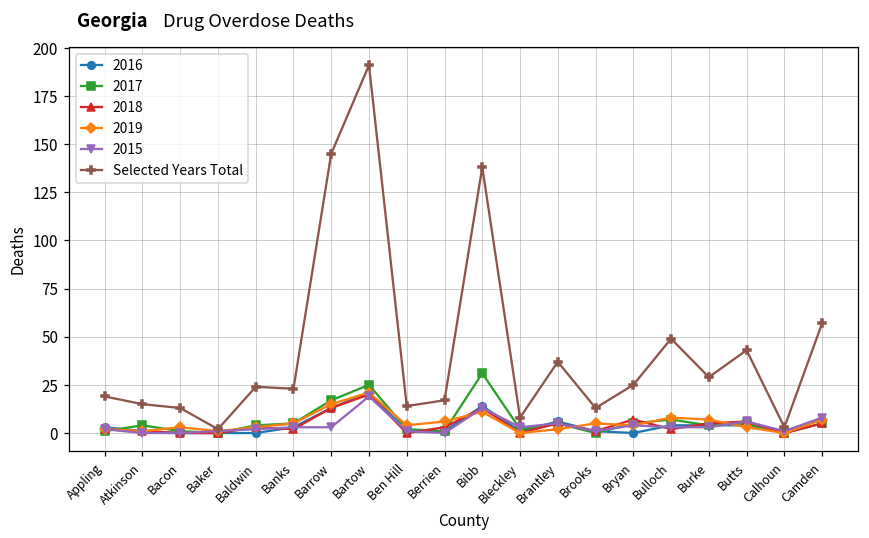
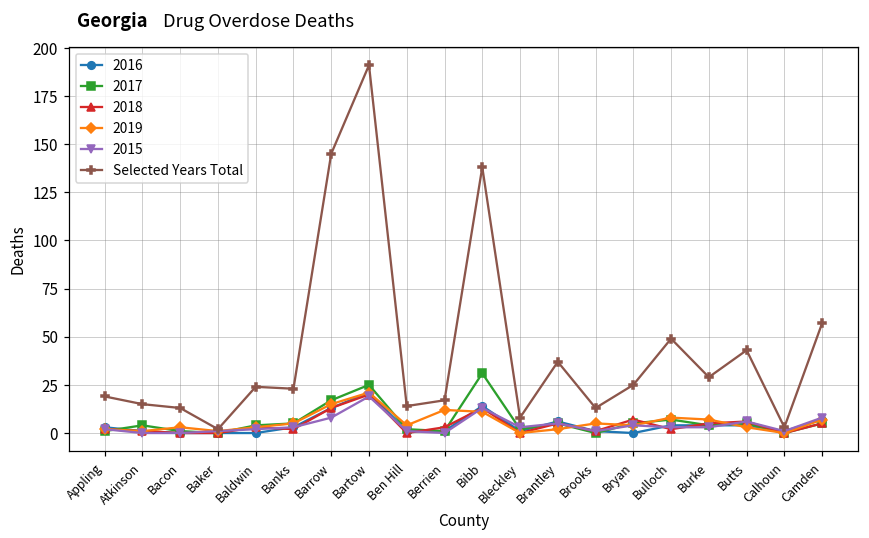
  {
    "2016": {
      "Baldwin": 0,
      "Bryan": 0
    },
    "2017": {
      "Atkinson": 4,
      "Barrow": 17,
      "Bartow": 25,
      "Bibb": 31
    },
    "2018": {
      "Berrien": 3,
      "Bryan": 7
    },
    "2019": {
      "Bacon": 3,
      "Barrow": 15,
      "Ben Hill": 4,
-     "Berrien": 6,
+     "Berrien": 12,
      "Bibb": 11,
      "Brantley": 2,
      "Brooks": 5,
      "Burke": 7
    },
    "2015": {
-     "Barrow": 3
+     "Barrow": 8
    },
    "Selected Years Total": {
      "Appling": 19,
      "Atkinson": 15,
      "Bacon": 13,
      "Baldwin": 24,
      "Banks": 23,
      "Barrow": 145,
      "Bartow": 191,
      "Ben Hill": 14,
      "Berrien": 17,
      "Bibb": 138,
      "Bleckley": 8,
      "Brantley": 37,
      "Brooks": 13,
      "Bryan": 25,
      "Bulloch": 49,
      "Burke": 29,
      "Butts": 43,
      "Calhoun": 3,
      "Camden": 57
    }
  }
